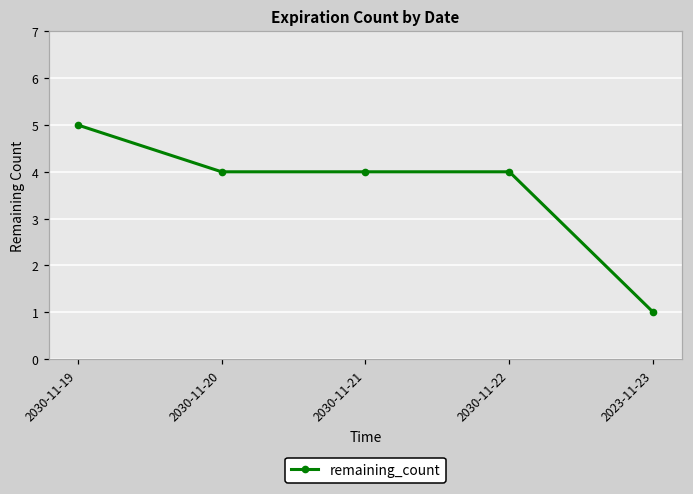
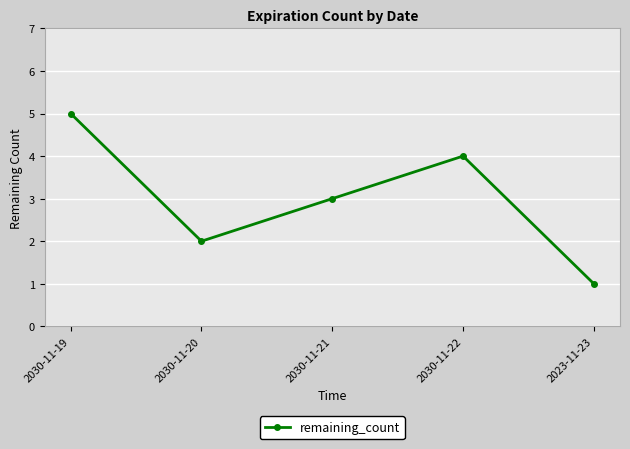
  {
    "2030-11-19": 5,
-   "2030-11-20": 4,
-   "2030-11-21": 4,
+   "2030-11-20": 2,
+   "2030-11-21": 3,
    "2030-11-22": 4,
    "2023-11-23": 1
  }
